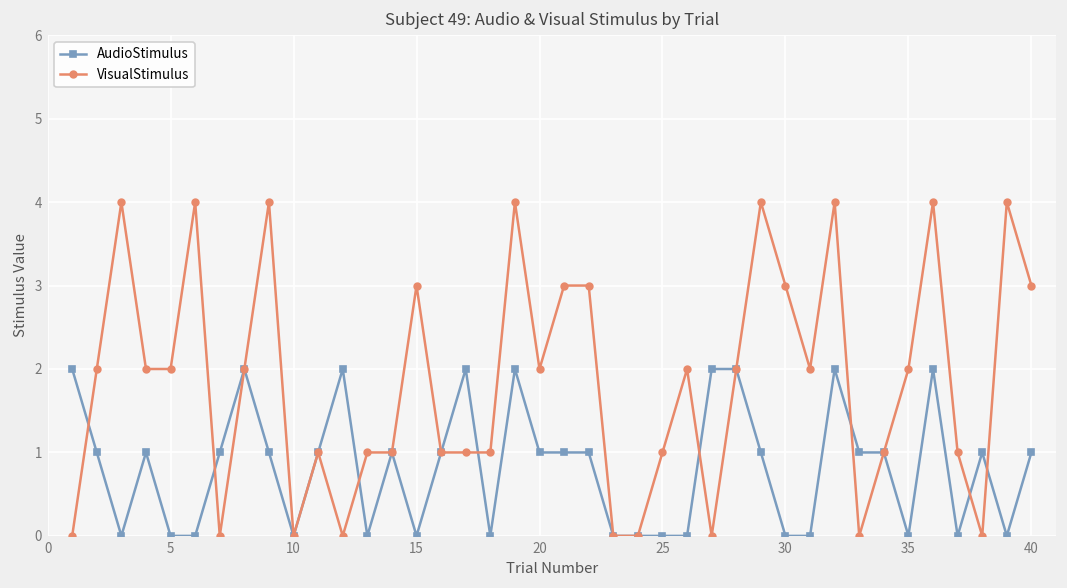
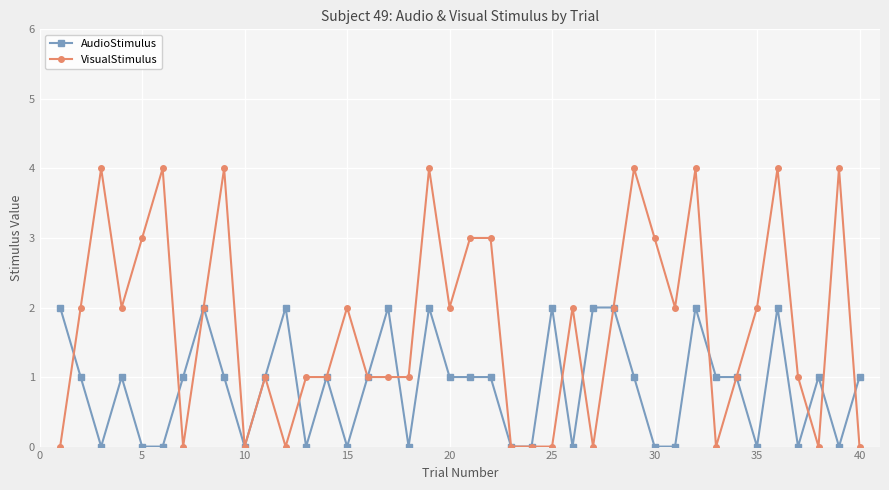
  {
    "AudioStimulus": {
      "5": 0,
      "15": 0,
      "20": 1,
-     "25": 0,
+     "25": 2,
      "30": 0,
      "35": 0,
      "40": 1
    },
    "VisualStimulus": {
-     "5": 2,
-     "15": 3,
+     "5": 3,
+     "15": 2,
      "20": 2,
-     "25": 1,
+     "25": 0,
      "30": 3,
      "35": 2,
-     "40": 3
+     "40": 0
    }
  }
